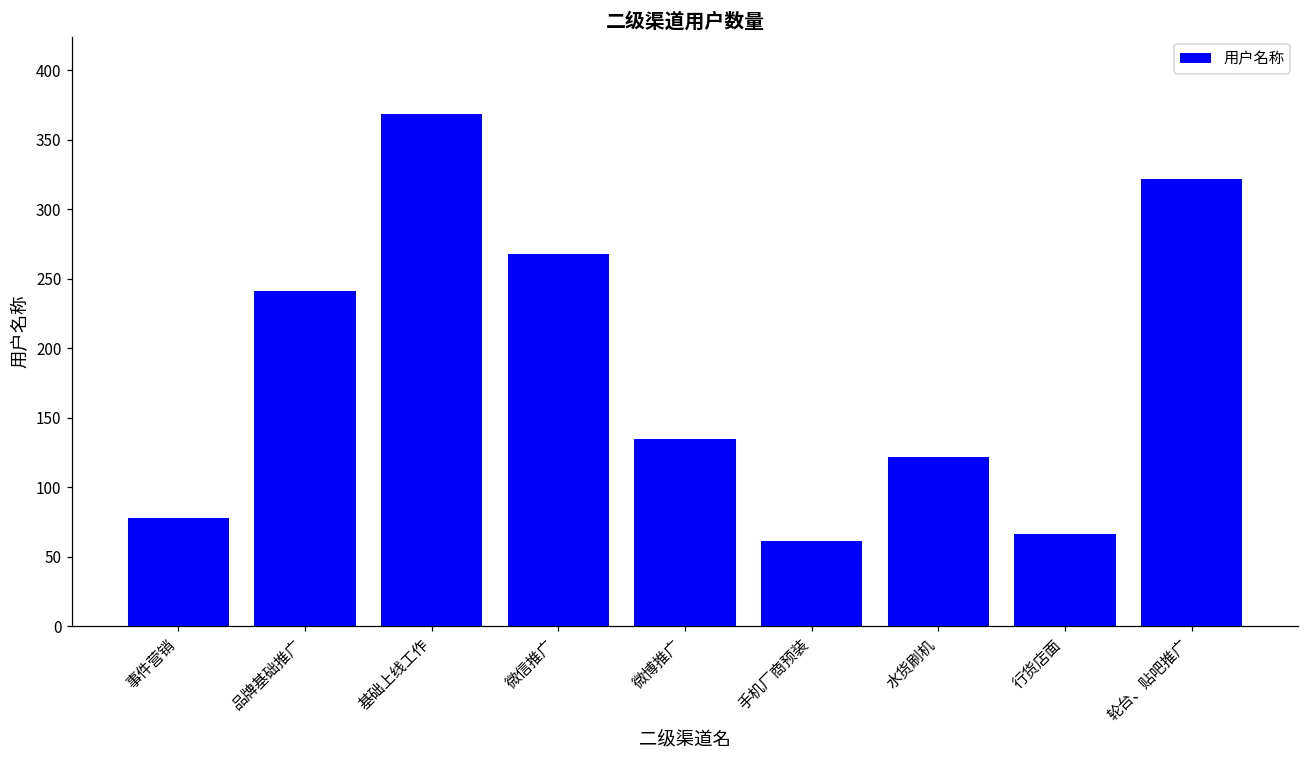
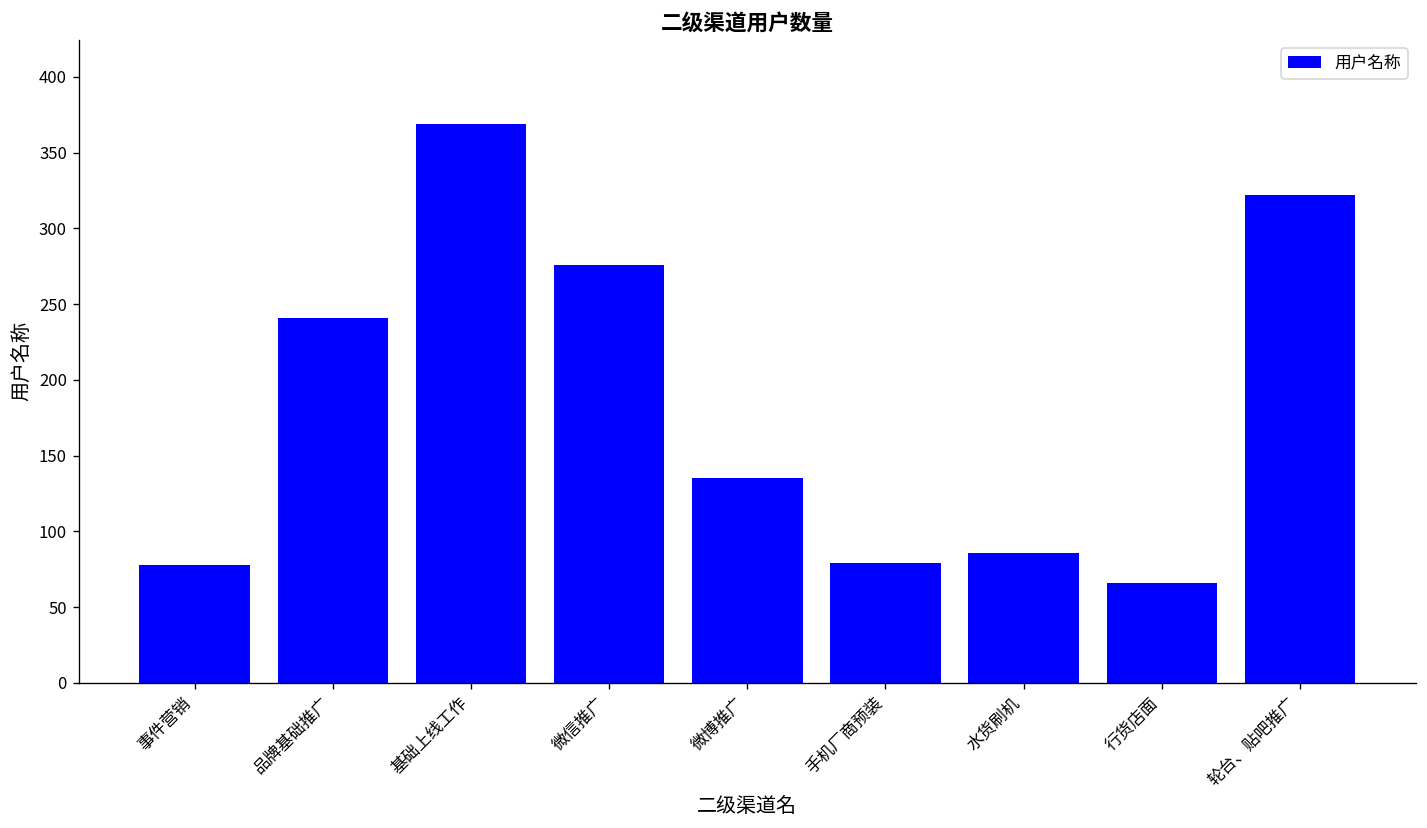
  {
    "事件营销": 78,
    "品牌基础推广": 241,
    "基础上线工作": 369,
-   "微信推广": 268,
+   "微信推广": 276,
    "微博推广": 135,
-   "手机厂商预装": 61,
-   "水货刷机": 122,
+   "手机厂商预装": 79,
+   "水货刷机": 86,
    "行货店面": 66,
    "轮台、贴吧推广": 322
  }
